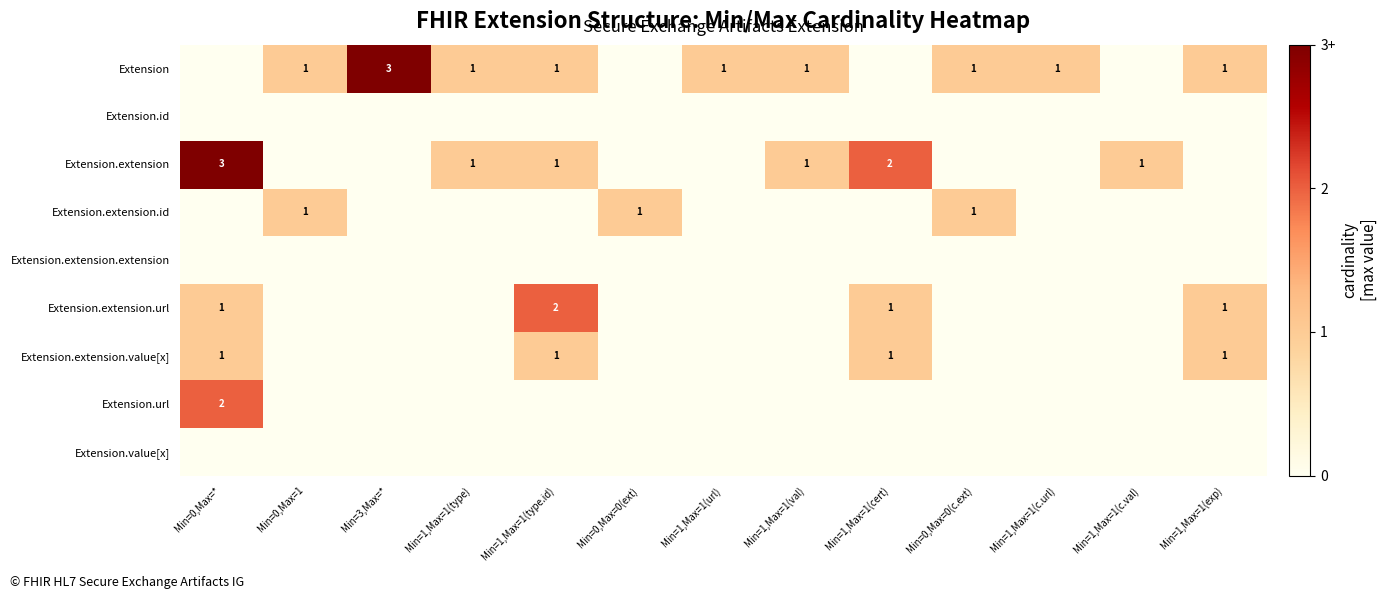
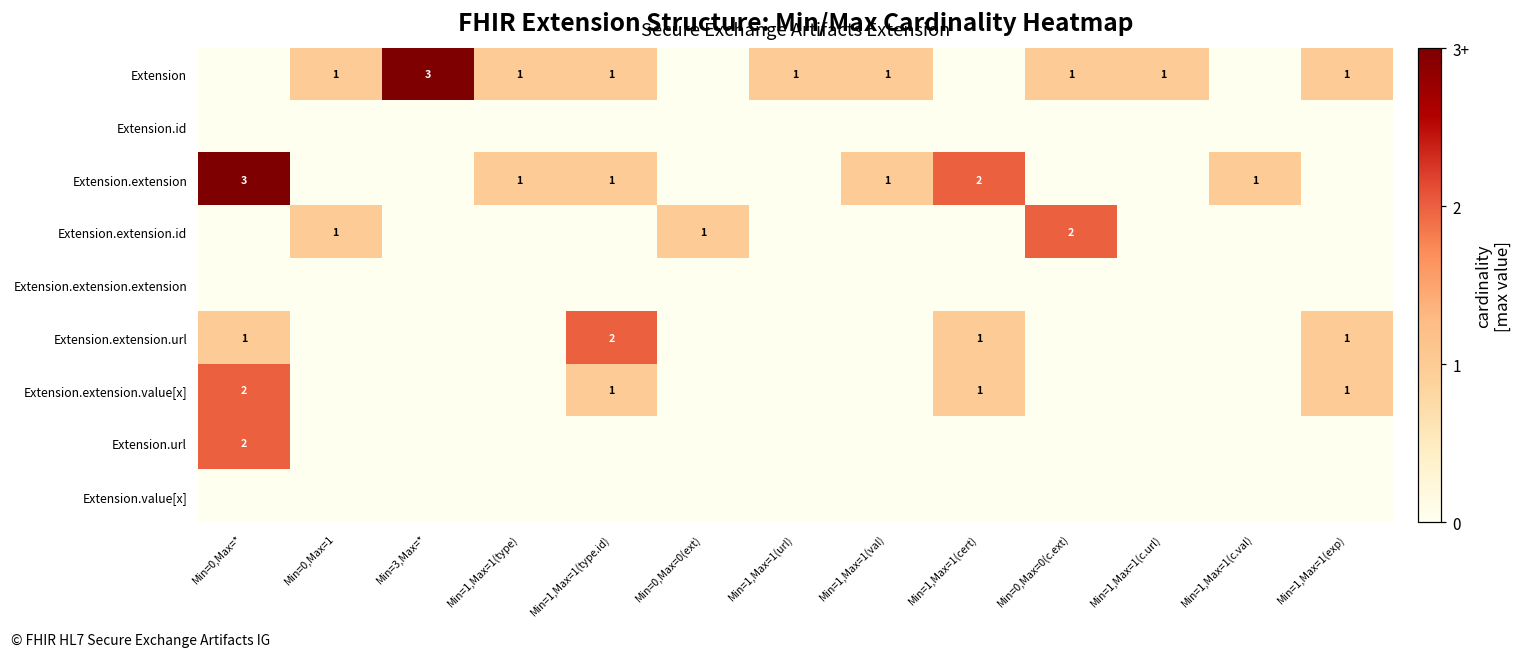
  {
    "Extension": {
      "Min=0,Max=1": 1,
      "Min=3,Max=*": 3,
      "Min=1,Max=1(type)": 1,
      "Min=1,Max=1(type.id)": 1,
      "Min=1,Max=1(url)": 1,
      "Min=1,Max=1(val)": 1,
      "Min=0,Max=0(c.ext)": 1,
      "Min=1,Max=1(c.url)": 1,
      "Min=1,Max=1(exp)": 1
    },
    "Extension.extension": {
      "Min=0,Max=*": 3,
      "Min=1,Max=1(type)": 1,
      "Min=1,Max=1(type.id)": 1,
      "Min=1,Max=1(val)": 1,
      "Min=1,Max=1(cert)": 2,
      "Min=1,Max=1(c.val)": 1
    },
    "Extension.extension.id": {
      "Min=0,Max=1": 1,
      "Min=0,Max=0(ext)": 1,
-     "Min=0,Max=0(c.ext)": 1
+     "Min=0,Max=0(c.ext)": 2
    },
    "Extension.extension.url": {
      "Min=0,Max=*": 1,
      "Min=1,Max=1(type.id)": 2,
      "Min=1,Max=1(cert)": 1,
      "Min=1,Max=1(exp)": 1
    },
    "Extension.extension.value[x]": {
-     "Min=0,Max=*": 1,
+     "Min=0,Max=*": 2,
      "Min=1,Max=1(type.id)": 1,
      "Min=1,Max=1(cert)": 1,
      "Min=1,Max=1(exp)": 1
    },
    "Extension.url": {
      "Min=0,Max=*": 2
    }
  }
